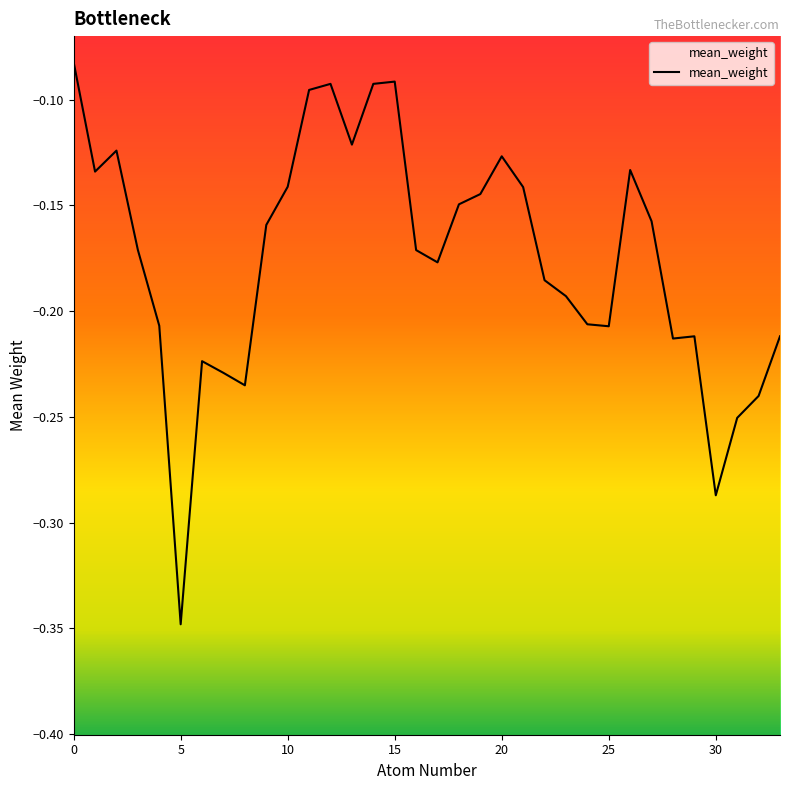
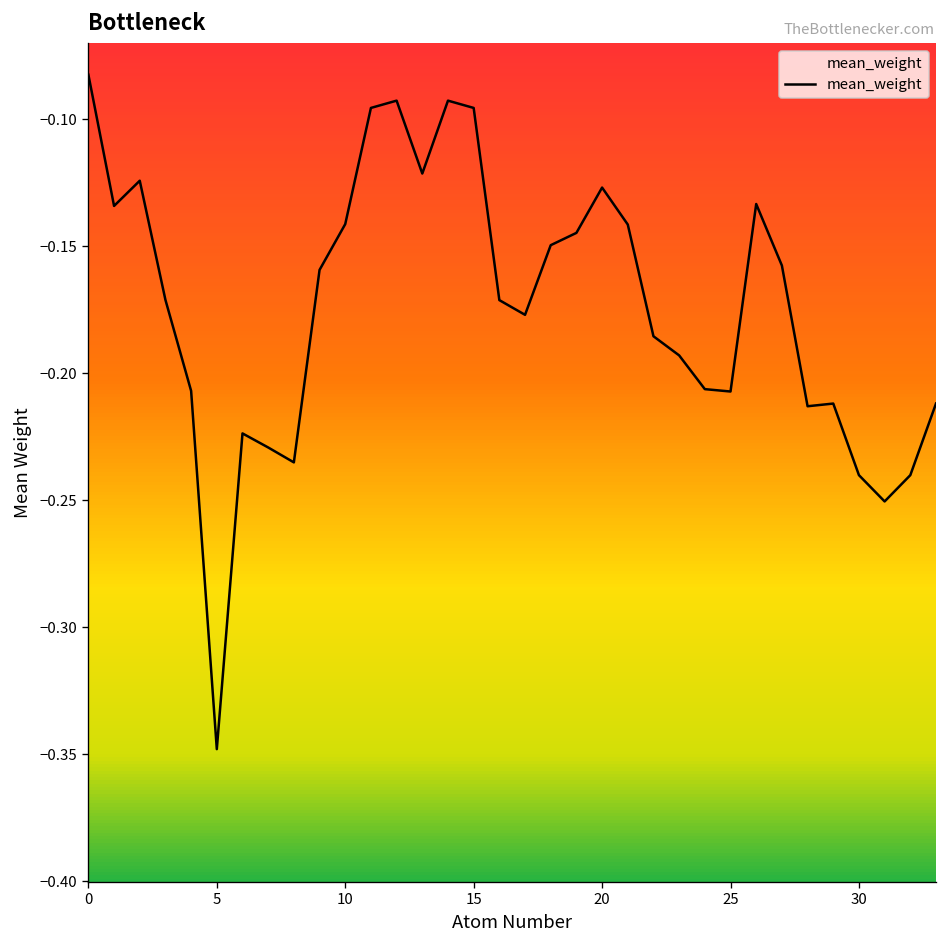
  {
    "0": -0.082,
    "5": -0.348,
    "10": -0.141,
-   "15": -0.092,
+   "15": -0.095,
    "20": -0.127,
    "25": -0.207,
-   "30": -0.287
+   "30": -0.240
  }
